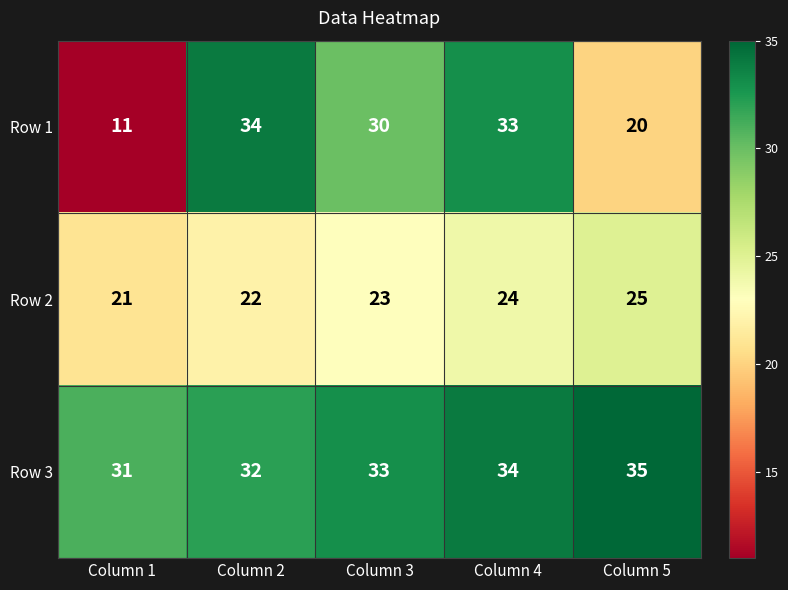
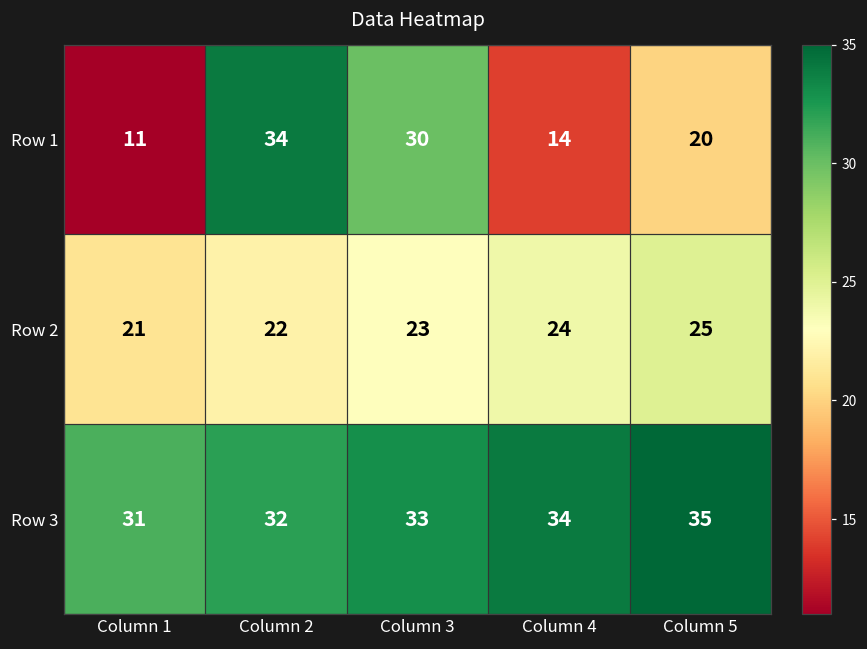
  {
    "Row 1": {
      "Column 1": 11,
      "Column 2": 34,
      "Column 3": 30,
-     "Column 4": 33,
+     "Column 4": 14,
      "Column 5": 20
    },
    "Row 2": {
      "Column 1": 21,
      "Column 2": 22,
      "Column 3": 23,
      "Column 4": 24,
      "Column 5": 25
    },
    "Row 3": {
      "Column 1": 31,
      "Column 2": 32,
      "Column 3": 33,
      "Column 4": 34,
      "Column 5": 35
    }
  }
